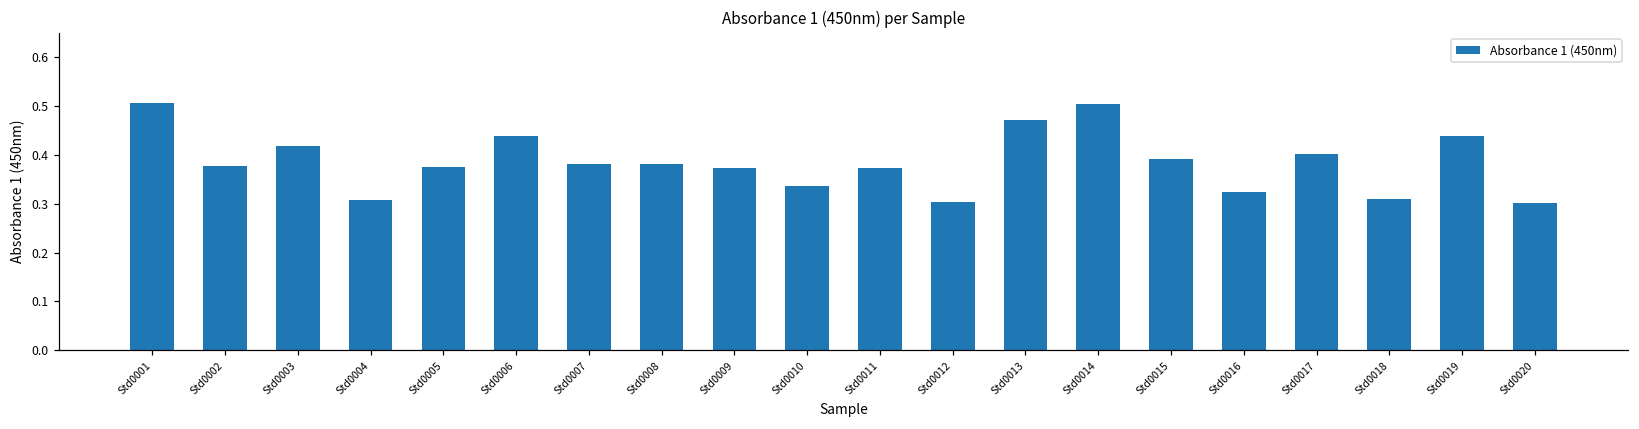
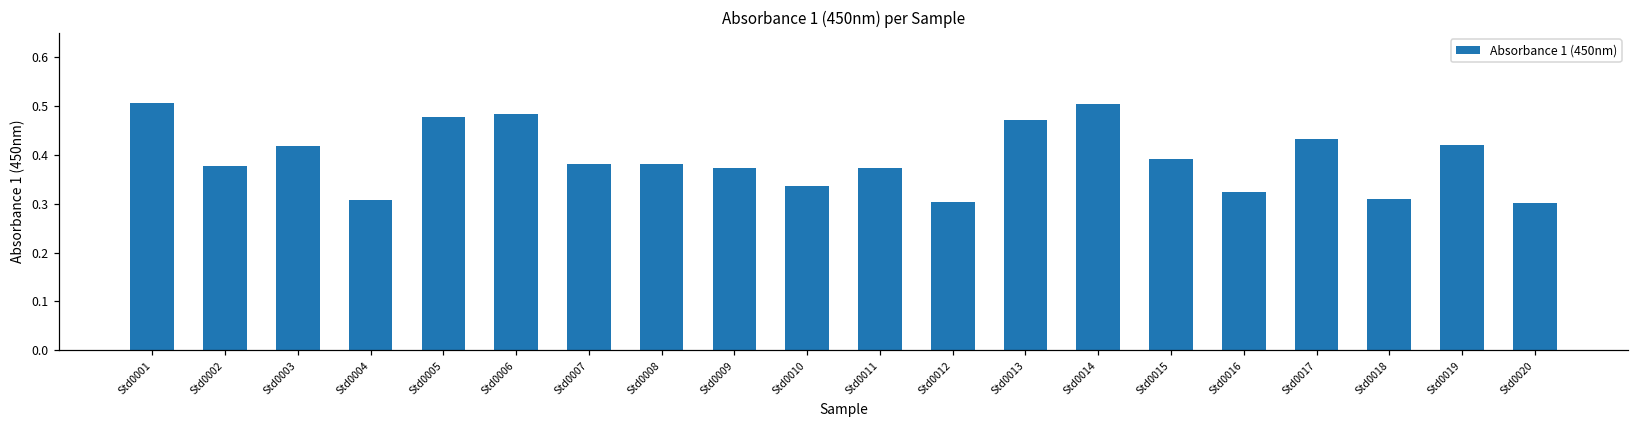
  {
    "Std0001": 0.51,
    "Std0002": 0.38,
    "Std0003": 0.42,
    "Std0004": 0.31,
-   "Std0005": 0.38,
-   "Std0006": 0.44,
+   "Std0005": 0.48,
+   "Std0006": 0.48,
    "Std0007": 0.38,
    "Std0008": 0.38,
    "Std0009": 0.37,
    "Std0010": 0.34,
    "Std0011": 0.37,
    "Std0012": 0.30,
    "Std0013": 0.47,
    "Std0014": 0.50,
    "Std0015": 0.39,
    "Std0016": 0.33,
-   "Std0017": 0.40,
+   "Std0017": 0.43,
    "Std0018": 0.31,
-   "Std0019": 0.44,
+   "Std0019": 0.42,
    "Std0020": 0.30
  }
